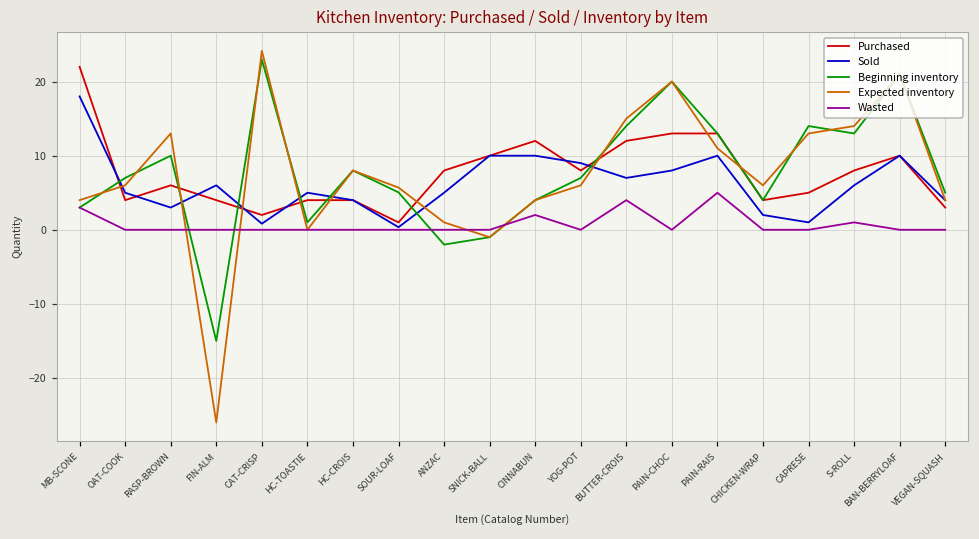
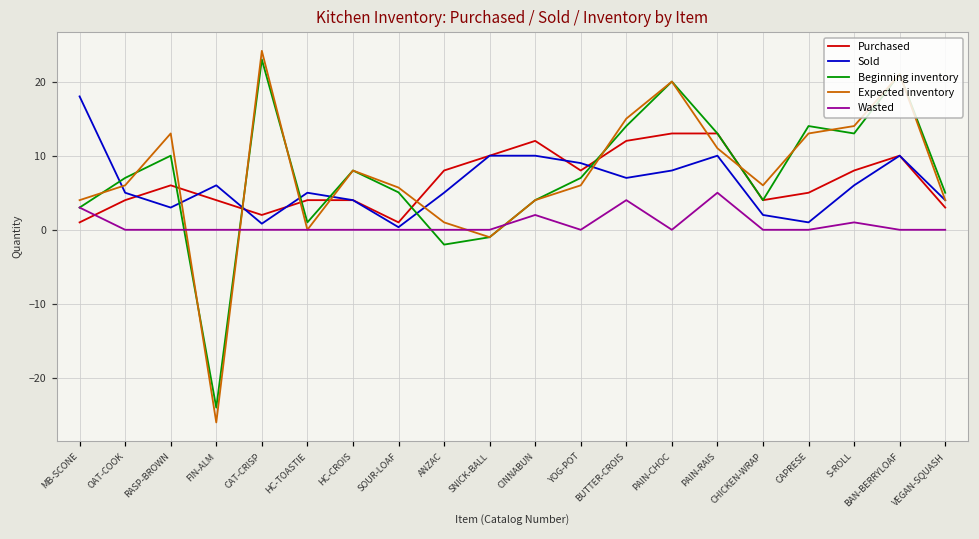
  {
    "Purchased": {
-     "MB-SCONE": 22,
+     "MB-SCONE": 1,
      "OAT-COOK": 4,
      "RASP-BROWN": 6,
      "FIN-ALM": 4,
      "CAT-CRISP": 2,
      "HC-TOASTIE": 4,
      "SOUR-LOAF": 1,
      "ANZAC": 8,
      "CINNABUN": 12,
      "YOG-POT": 8,
      "BUTTER-CROIS": 12,
      "PAIN-CHOC": 13,
      "CAPRESE": 5,
      "S-ROLL": 8,
      "VEGAN-SQUASH": 3
    },
    "Sold": {
      "MB-SCONE": 18,
      "OAT-COOK": 5,
      "RASP-BROWN": 3,
      "FIN-ALM": 6,
      "CAT-CRISP": 1,
      "HC-TOASTIE": 5,
      "ANZAC": 5,
      "CINNABUN": 10,
      "YOG-POT": 9,
      "BUTTER-CROIS": 7,
      "PAIN-CHOC": 8,
      "PAIN-RAIS": 10,
      "CHICKEN-WRAP": 2,
      "CAPRESE": 1,
      "S-ROLL": 6
    },
    "Beginning inventory": {
      "OAT-COOK": 7,
      "RASP-BROWN": 10,
-     "FIN-ALM": -15,
+     "FIN-ALM": -24,
      "CAT-CRISP": 23,
      "HC-TOASTIE": 1,
      "SOUR-LOAF": 5,
      "ANZAC": -2,
      "YOG-POT": 7,
      "BUTTER-CROIS": 14,
      "CAPRESE": 14,
      "S-ROLL": 13,
      "VEGAN-SQUASH": 5
    },
    "Expected inventory": {
      "MB-SCONE": 4,
      "OAT-COOK": 6,
      "RASP-BROWN": 13,
      "FIN-ALM": -26,
      "CAT-CRISP": 24,
      "SOUR-LOAF": 6,
      "ANZAC": 1,
      "YOG-POT": 6,
      "BUTTER-CROIS": 15,
      "PAIN-RAIS": 11,
      "CHICKEN-WRAP": 6,
      "CAPRESE": 13,
      "S-ROLL": 14
    },
    "Wasted": {
      "OAT-COOK": 0,
      "RASP-BROWN": 0,
      "FIN-ALM": 0,
      "CAT-CRISP": 0,
      "HC-CROIS": 0,
      "ANZAC": 0,
      "SNICK-BALL": 0,
      "CINNABUN": 2,
      "YOG-POT": 0,
      "BUTTER-CROIS": 4,
      "PAIN-CHOC": 0,
      "PAIN-RAIS": 5,
      "CHICKEN-WRAP": 0,
      "CAPRESE": 0,
      "S-ROLL": 1,
      "BAN-BERRYLOAF": 0,
      "VEGAN-SQUASH": 0
    }
  }
